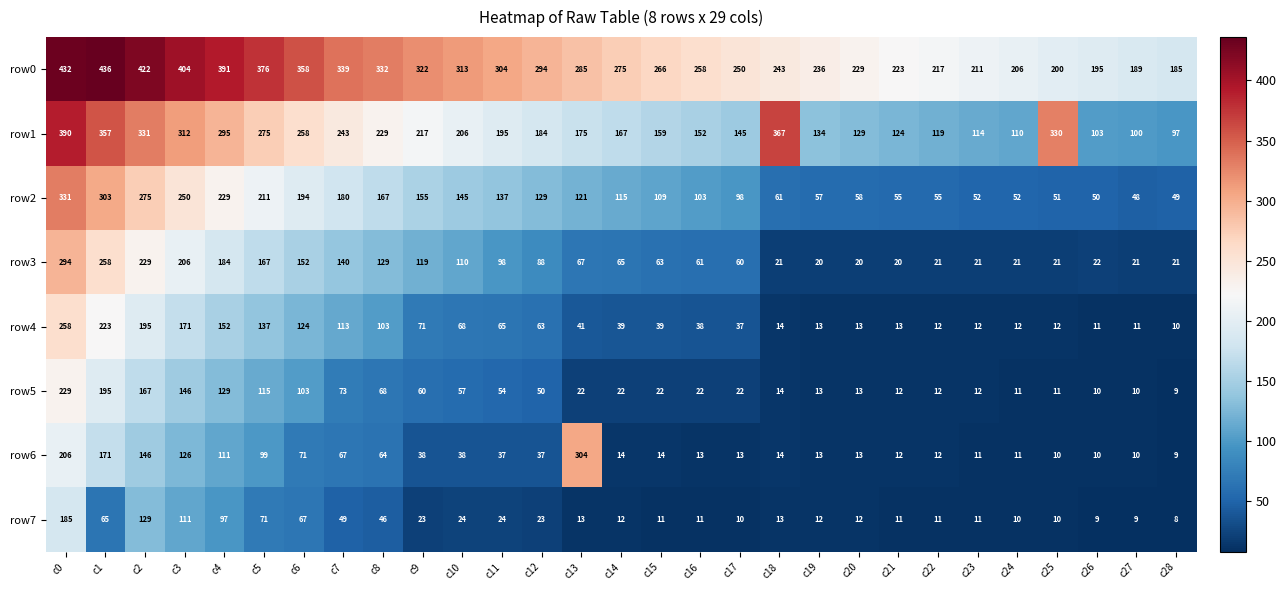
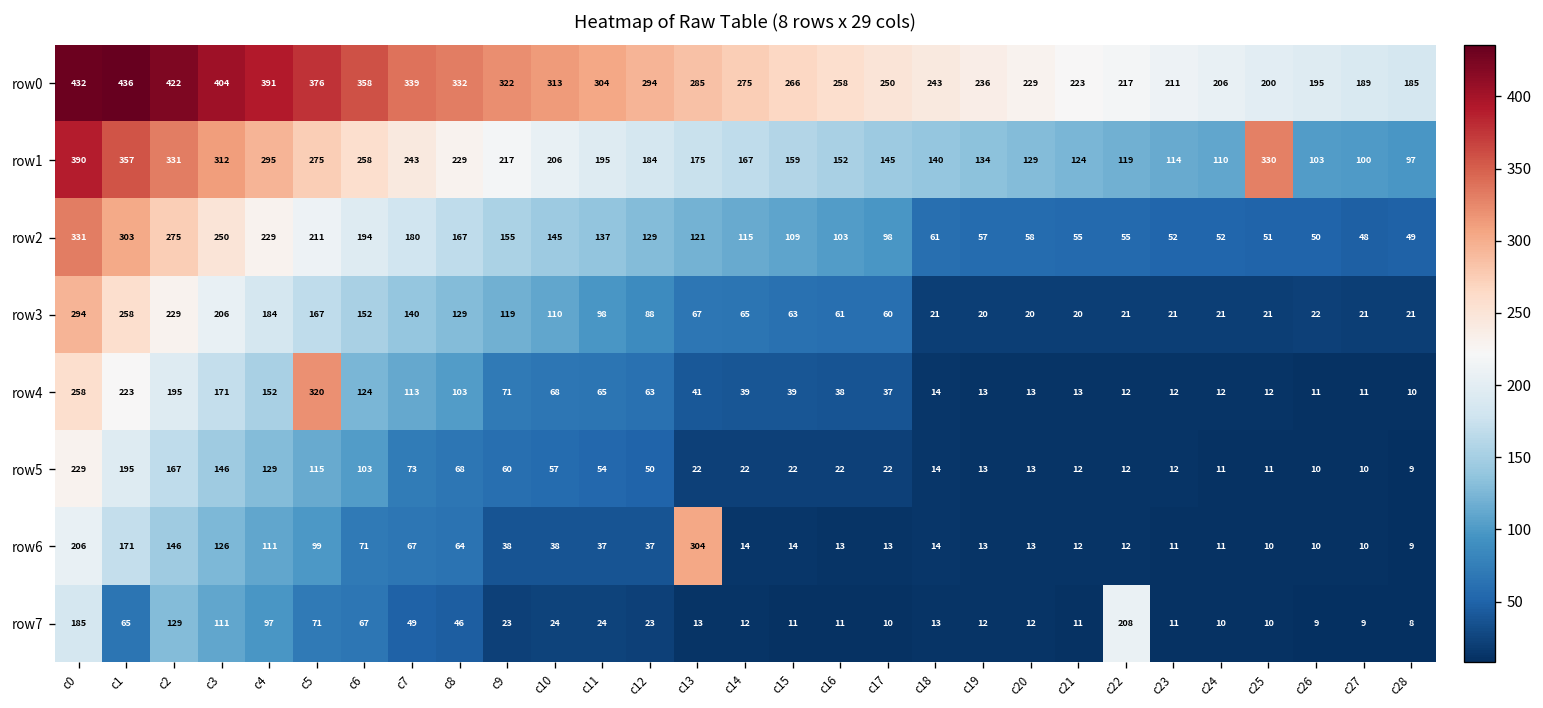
  {
    "row1": {
      "c0": 390,
      "c1": 357,
      "c2": 331,
      "c3": 312,
      "c4": 295,
      "c5": 275,
      "c6": 258,
      "c7": 243,
      "c8": 229,
      "c9": 217,
      "c10": 206,
      "c11": 195,
      "c12": 184,
      "c13": 175,
      "c14": 167,
      "c15": 159,
      "c16": 152,
      "c17": 145,
-     "c18": 367,
+     "c18": 140,
      "c19": 134,
      "c20": 129,
      "c21": 124,
      "c22": 119,
      "c23": 114,
      "c24": 110,
      "c25": 330,
      "c26": 103,
      "c27": 100,
      "c28": 97
    },
    "row4": {
      "c0": 258,
      "c1": 223,
      "c2": 195,
      "c3": 171,
      "c4": 152,
-     "c5": 137,
+     "c5": 320,
      "c6": 124,
      "c7": 113,
      "c8": 103,
      "c9": 71,
      "c10": 68,
      "c11": 65,
      "c12": 63,
      "c13": 41,
      "c14": 39,
      "c15": 39,
      "c16": 38,
      "c17": 37,
      "c18": 14,
      "c19": 13,
      "c20": 13,
      "c21": 13,
      "c22": 12,
      "c23": 12,
      "c24": 12,
      "c25": 12,
      "c26": 11,
      "c27": 11,
      "c28": 10
    },
    "row7": {
      "c0": 185,
      "c1": 65,
      "c2": 129,
      "c3": 111,
      "c4": 97,
      "c5": 71,
      "c6": 67,
      "c7": 49,
      "c8": 46,
      "c9": 23,
      "c10": 24,
      "c11": 24,
      "c12": 23,
      "c13": 13,
      "c14": 12,
      "c15": 11,
      "c16": 11,
      "c17": 10,
      "c18": 13,
      "c19": 12,
      "c20": 12,
      "c21": 11,
-     "c22": 11,
+     "c22": 208,
      "c23": 11,
      "c24": 10,
      "c25": 10,
      "c26": 9,
      "c27": 9,
      "c28": 8
    }
  }
